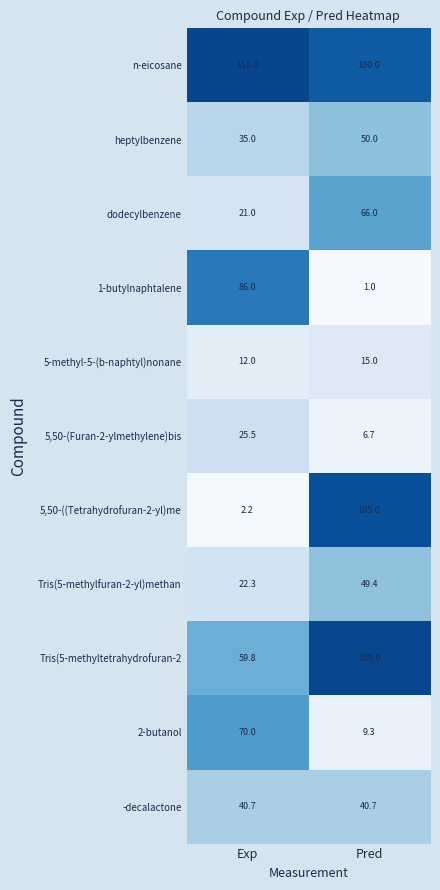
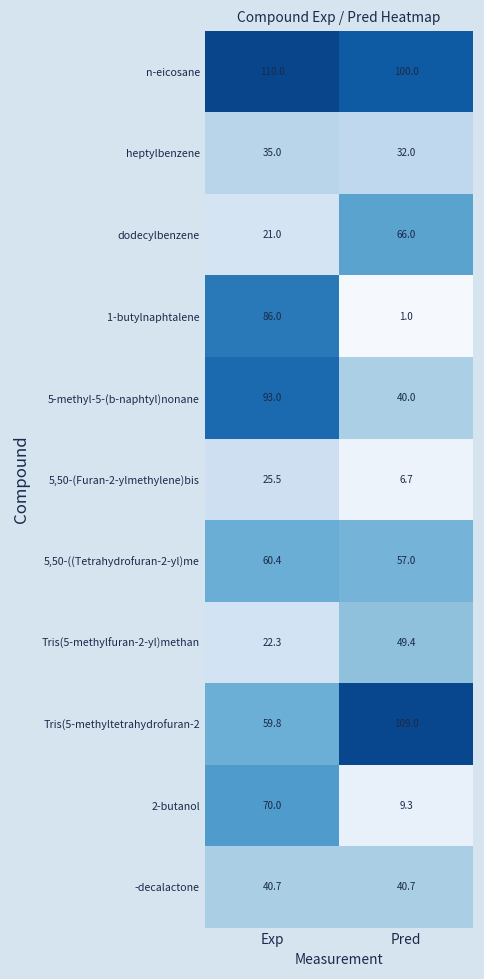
  {
    "n-eicosane": {
      "Exp": 110.0,
      "Pred": 100.0
    },
    "heptylbenzene": {
      "Exp": 35.0,
-     "Pred": 50.0
+     "Pred": 32.0
    },
    "dodecylbenzene": {
      "Exp": 21.0,
      "Pred": 66.0
    },
    "1-butylnaphtalene": {
      "Exp": 86.0,
      "Pred": 1.0
    },
    "5-methyl-5-(b-naphtyl)nonane": {
-     "Exp": 12.0,
-     "Pred": 15.0
+     "Exp": 93.0,
+     "Pred": 40.0
    },
    "5,50-(Furan-2-ylmethylene)bis": {
      "Exp": 25.5,
      "Pred": 6.7
    },
    "5,50-((Tetrahydrofuran-2-yl)me": {
-     "Exp": 2.2,
-     "Pred": 105.0
+     "Exp": 60.4,
+     "Pred": 57.0
    },
    "Tris(5-methylfuran-2-yl)methan": {
      "Exp": 22.3,
      "Pred": 49.4
    },
    "Tris(5-methyltetrahydrofuran-2": {
      "Exp": 59.8,
      "Pred": 109.0
    },
    "2-butanol": {
      "Exp": 70.0,
      "Pred": 9.3
    },
    "-decalactone": {
      "Exp": 40.7,
      "Pred": 40.7
    }
  }
